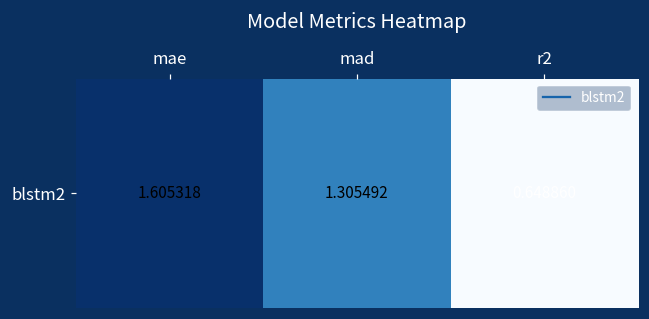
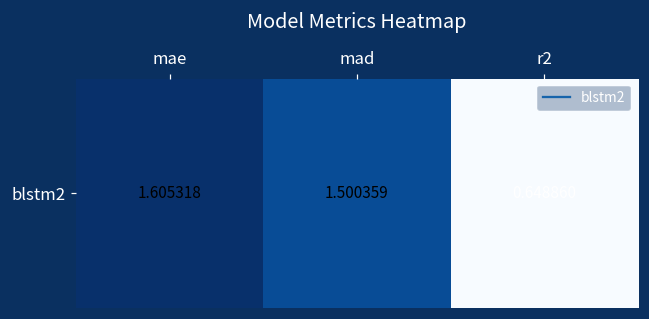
  {
    "blstm2": {
      "mae": 1.605318,
-     "mad": 1.305492
+     "mad": 1.500359
    }
  }
